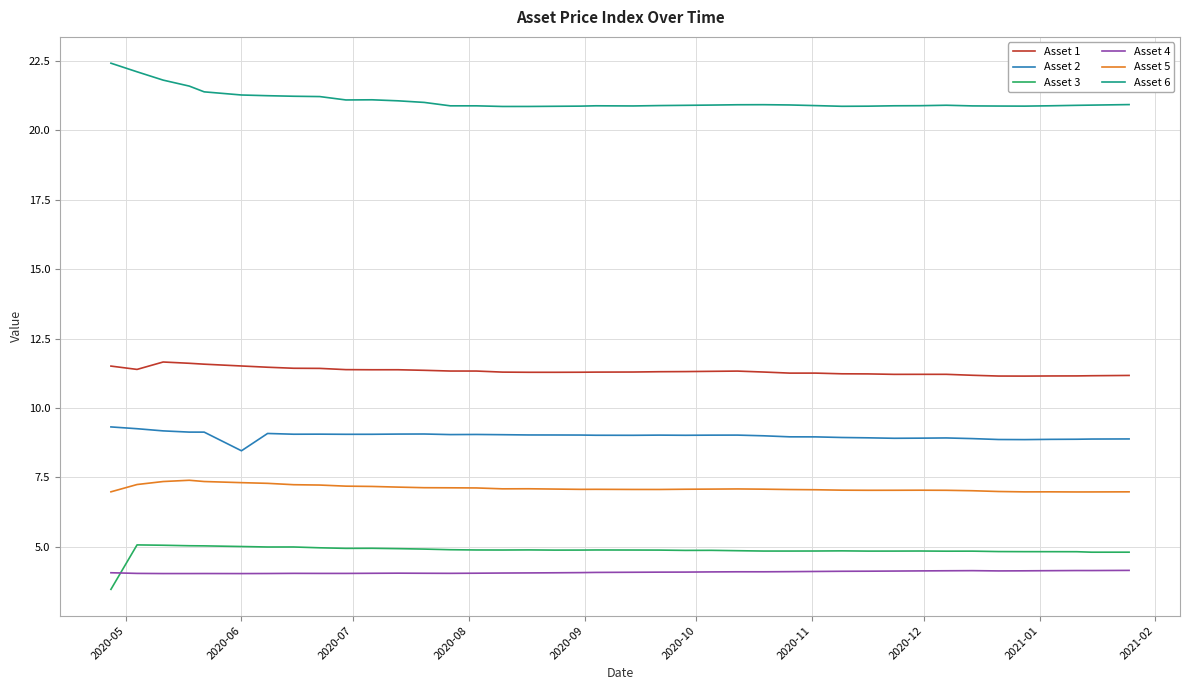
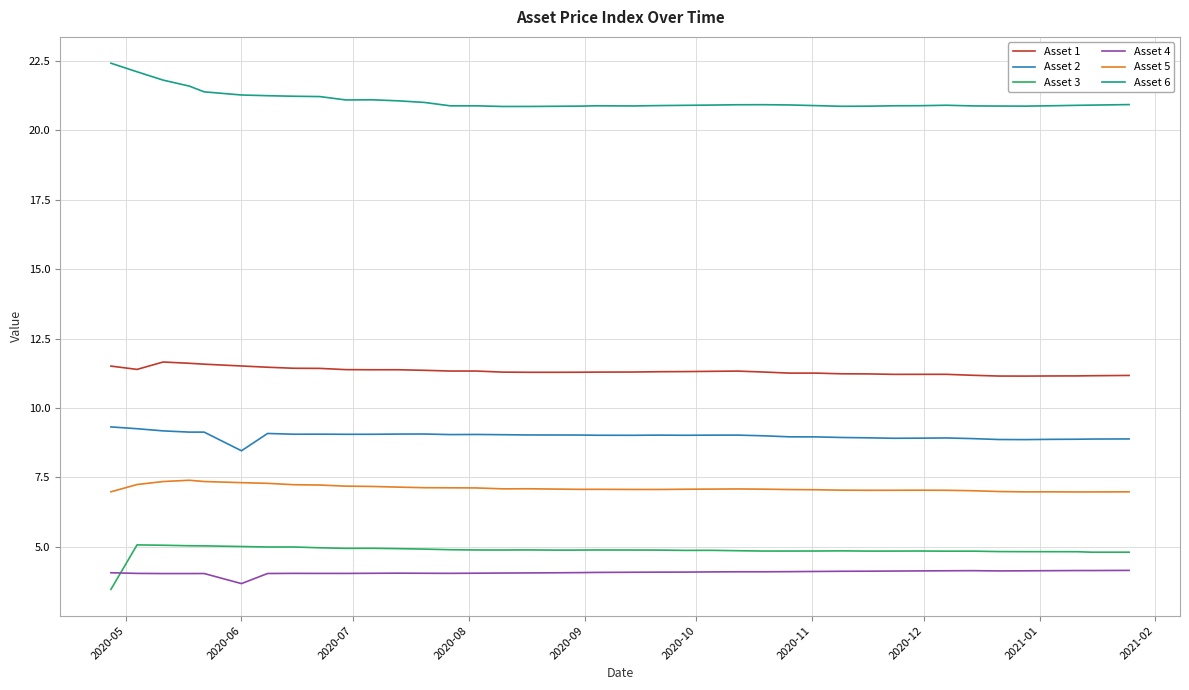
  {
    "Asset 1": {
      "2020-06": 11.5
    },
    "Asset 2": {
      "2020-06": 8.5
    },
    "Asset 4": {
-     "2020-06": 4.0
+     "2020-06": 3.7
    },
    "Asset 5": {
      "2020-06": 7.3
    }
  }
